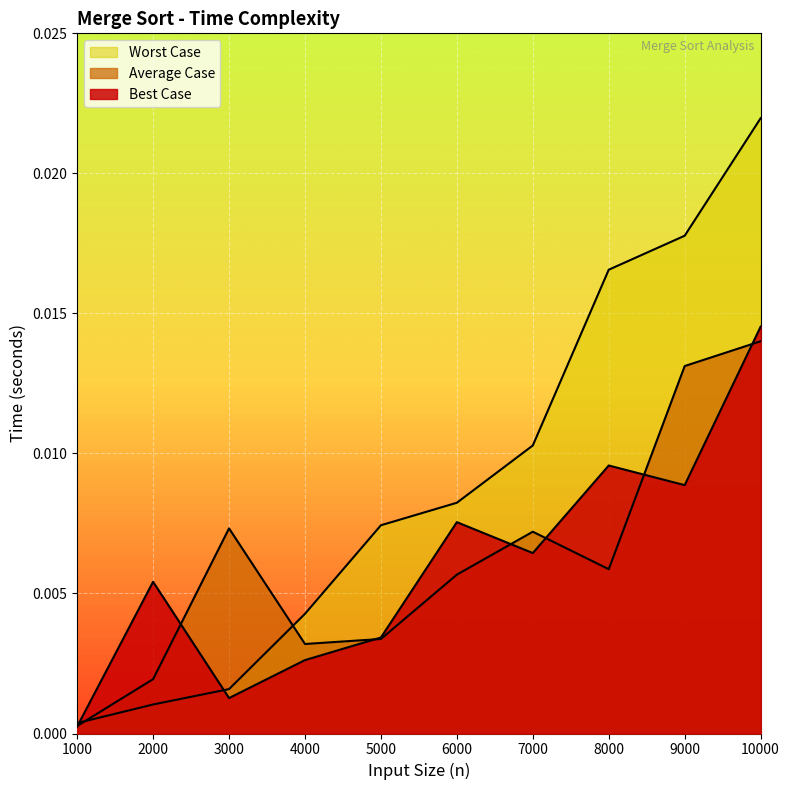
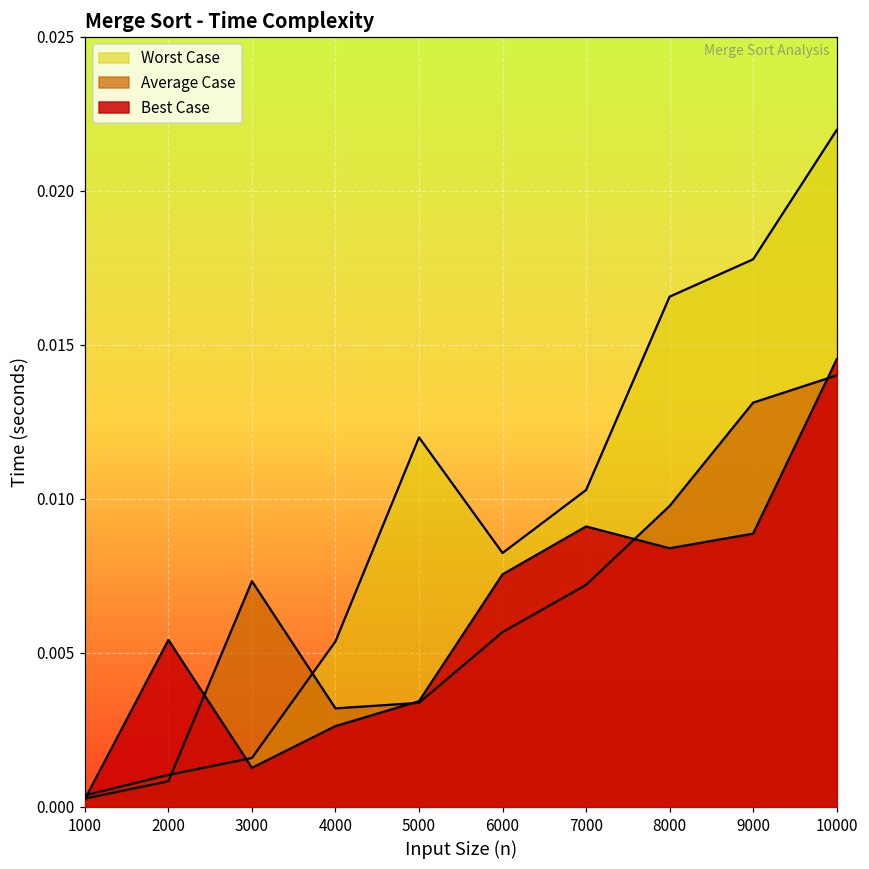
  {
    "Worst Case": {
      "1000": 0.0004,
      "2000": 0.0010,
      "3000": 0.0016,
-     "4000": 0.0043,
-     "5000": 0.0074,
+     "4000": 0.0054,
+     "5000": 0.0120,
      "6000": 0.0082,
      "7000": 0.0103,
      "8000": 0.0166,
      "9000": 0.0178,
      "10000": 0.0220
    },
    "Average Case": {
-     "2000": 0.0019,
+     "2000": 0.0008,
      "3000": 0.0073,
      "4000": 0.0032,
      "6000": 0.0057,
      "7000": 0.0072,
-     "8000": 0.0059,
+     "8000": 0.0098,
      "9000": 0.0131,
      "10000": 0.0140
    },
    "Best Case": {
      "2000": 0.0054,
      "3000": 0.0013,
      "4000": 0.0026,
      "6000": 0.0075,
-     "7000": 0.0064,
-     "8000": 0.0096,
+     "7000": 0.0091,
+     "8000": 0.0084,
      "9000": 0.0089,
      "10000": 0.0145
    }
  }
